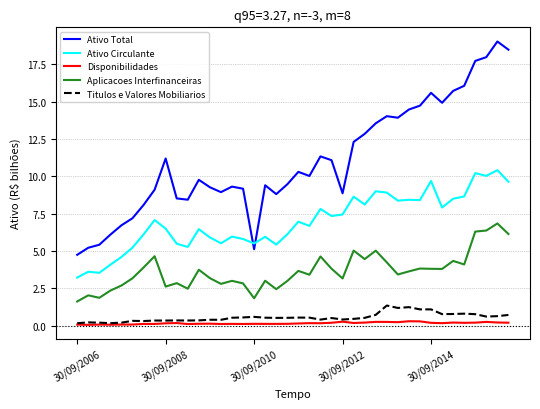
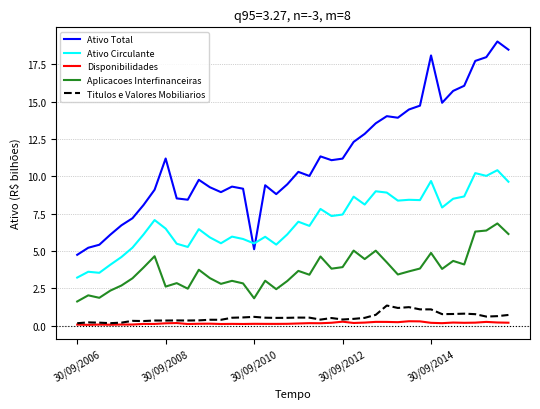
  {
    "Ativo Total": {
      "30/09/2006": 4.7,
      "30/09/2008": 11.2,
      "30/09/2010": 5.1,
-     "30/09/2012": 8.9,
-     "30/09/2014": 15.6
+     "30/09/2012": 11.2,
+     "30/09/2014": 18.1
    },
    "Ativo Circulante": {
      "30/09/2006": 3.2,
      "30/09/2008": 6.5,
      "30/09/2010": 5.5,
      "30/09/2012": 7.4,
      "30/09/2014": 9.7
    },
    "Disponibilidades": {
      "30/09/2008": 0.2,
      "30/09/2010": 0.1,
      "30/09/2014": 0.2
    },
    "Aplicacoes Interfinanceiras": {
      "30/09/2006": 1.6,
      "30/09/2008": 2.6,
      "30/09/2010": 1.8,
-     "30/09/2012": 3.2,
-     "30/09/2014": 3.8
+     "30/09/2012": 3.9,
+     "30/09/2014": 4.9
    },
    "Titulos e Valores Mobiliarios": {
      "30/09/2008": 0.3,
      "30/09/2010": 0.6,
      "30/09/2014": 1.1
    }
  }
